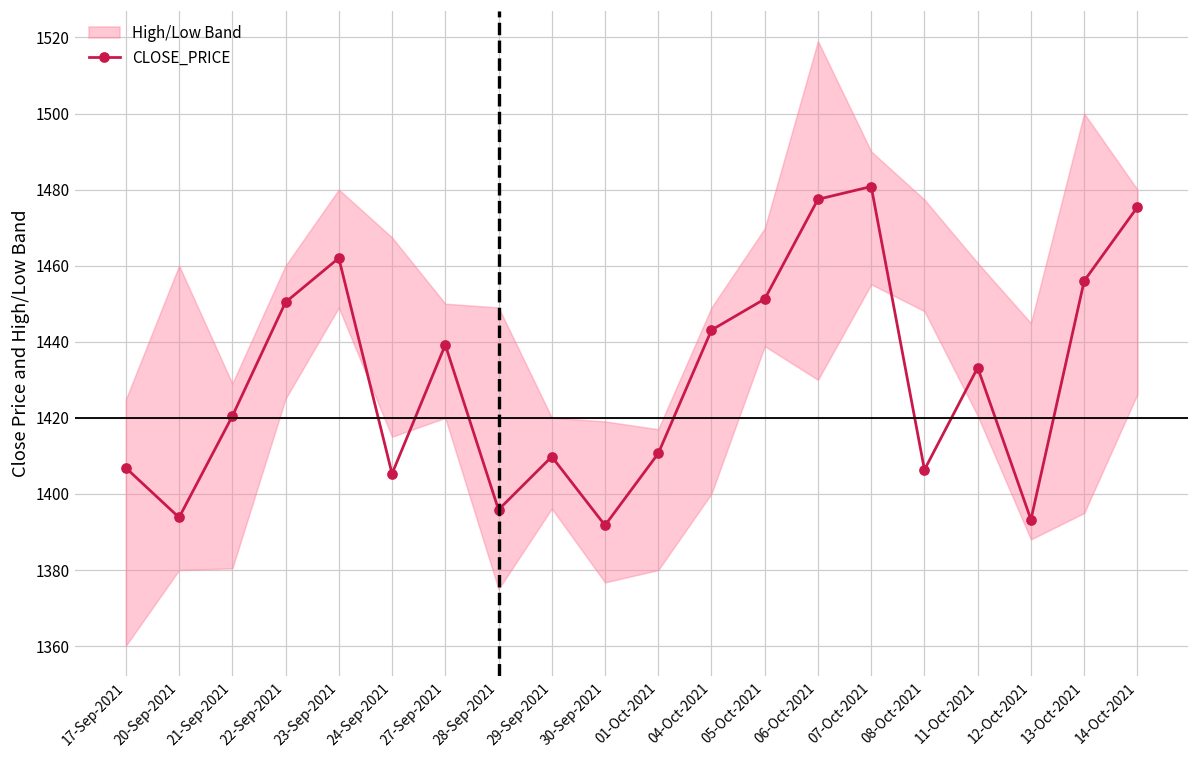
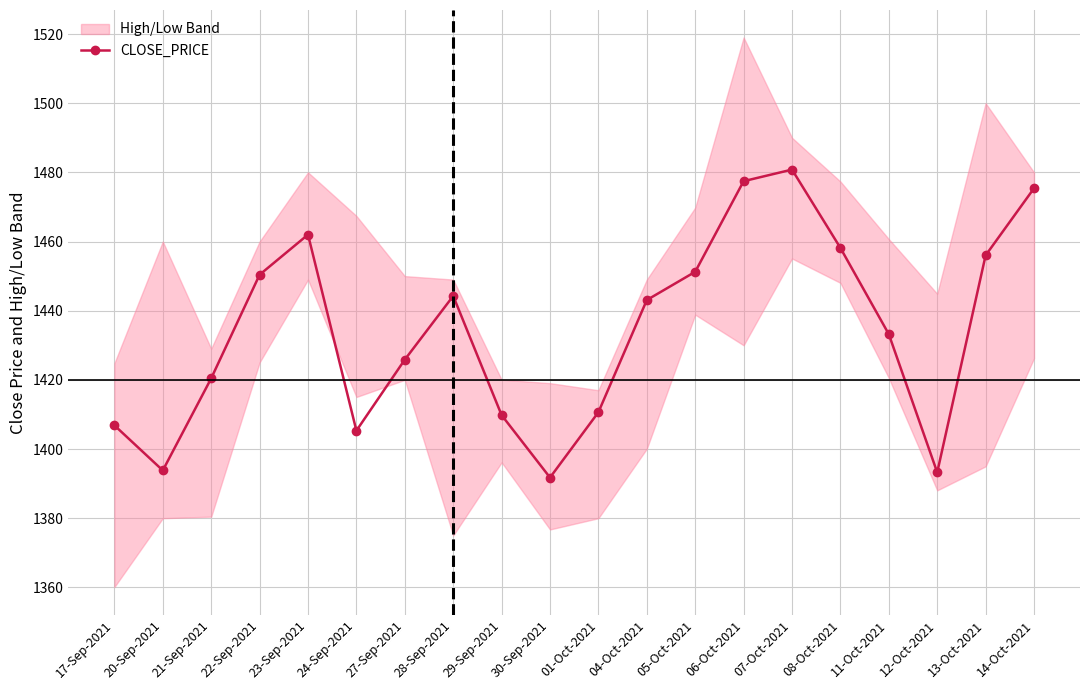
  {
    "CLOSE_PRICE": {
      "17-Sep-2021": 1407,
      "20-Sep-2021": 1394,
      "21-Sep-2021": 1420,
      "22-Sep-2021": 1450,
      "23-Sep-2021": 1462,
      "24-Sep-2021": 1405,
-     "27-Sep-2021": 1439,
-     "28-Sep-2021": 1396,
+     "27-Sep-2021": 1426,
+     "28-Sep-2021": 1444,
      "29-Sep-2021": 1410,
      "30-Sep-2021": 1392,
      "01-Oct-2021": 1411,
      "04-Oct-2021": 1443,
      "05-Oct-2021": 1451,
      "06-Oct-2021": 1477,
      "07-Oct-2021": 1481,
-     "08-Oct-2021": 1406,
+     "08-Oct-2021": 1458,
      "11-Oct-2021": 1433,
      "12-Oct-2021": 1393,
      "13-Oct-2021": 1456,
      "14-Oct-2021": 1475
    }
  }
